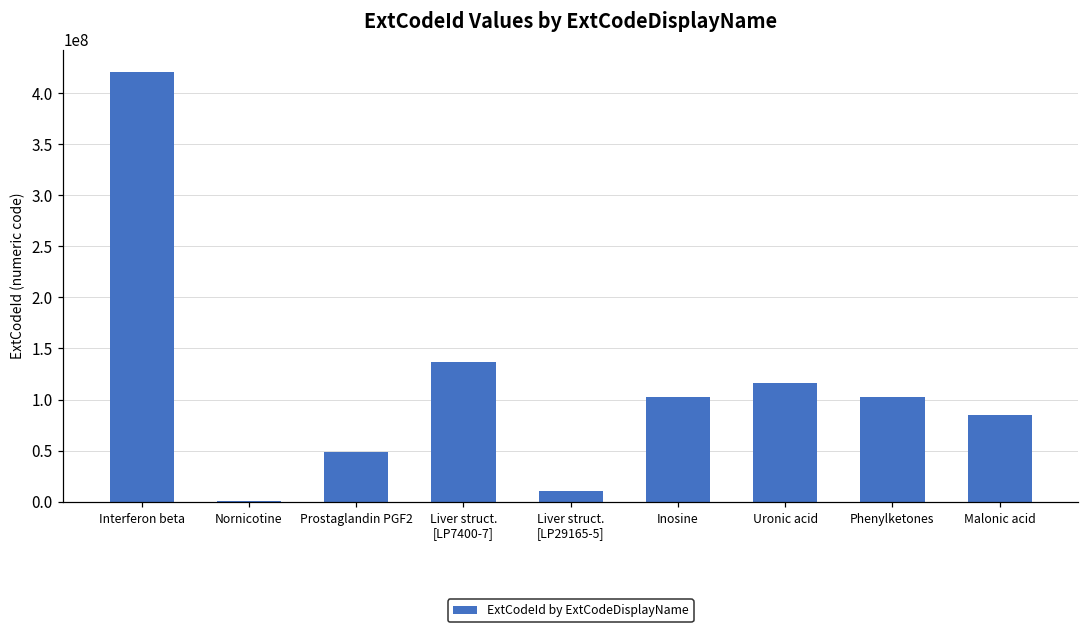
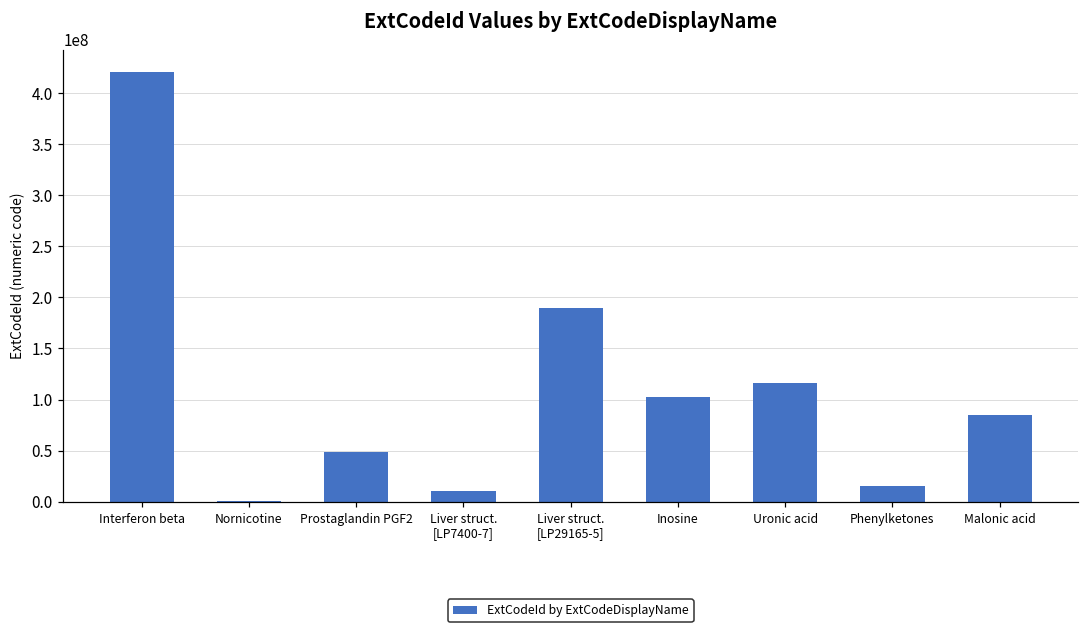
  {
    "Interferon beta": 420000000,
    "Prostaglandin PGF2": 50000000,
-   "Liver struct. [LP7400-7]": 140000000,
-   "Liver struct. [LP29165-5]": 10000000,
+   "Liver struct. [LP7400-7]": 10000000,
+   "Liver struct. [LP29165-5]": 190000000,
    "Inosine": 100000000,
    "Uronic acid": 120000000,
-   "Phenylketones": 100000000,
+   "Phenylketones": 20000000,
    "Malonic acid": 90000000
  }
